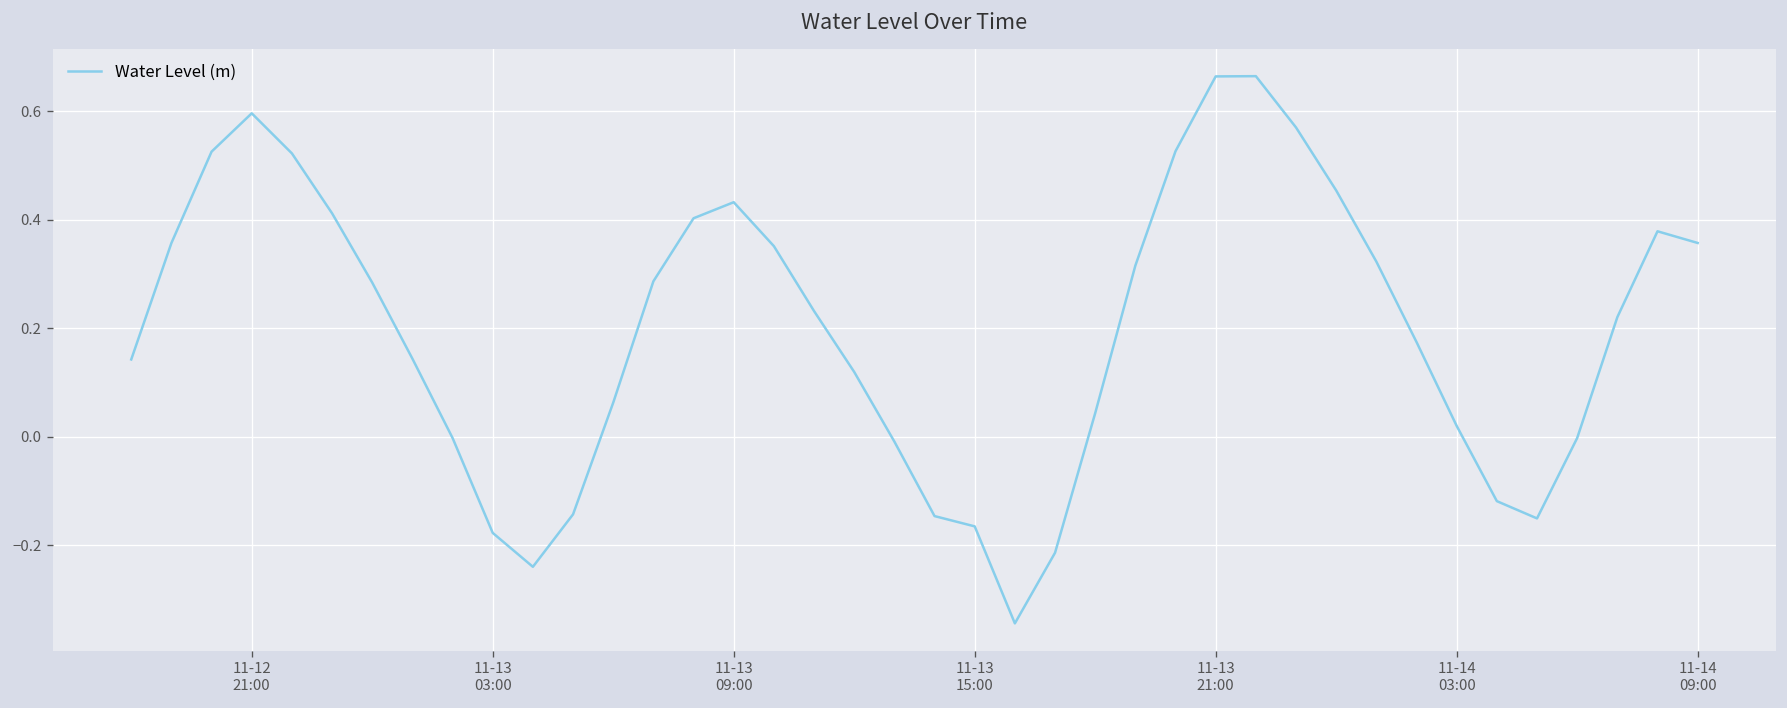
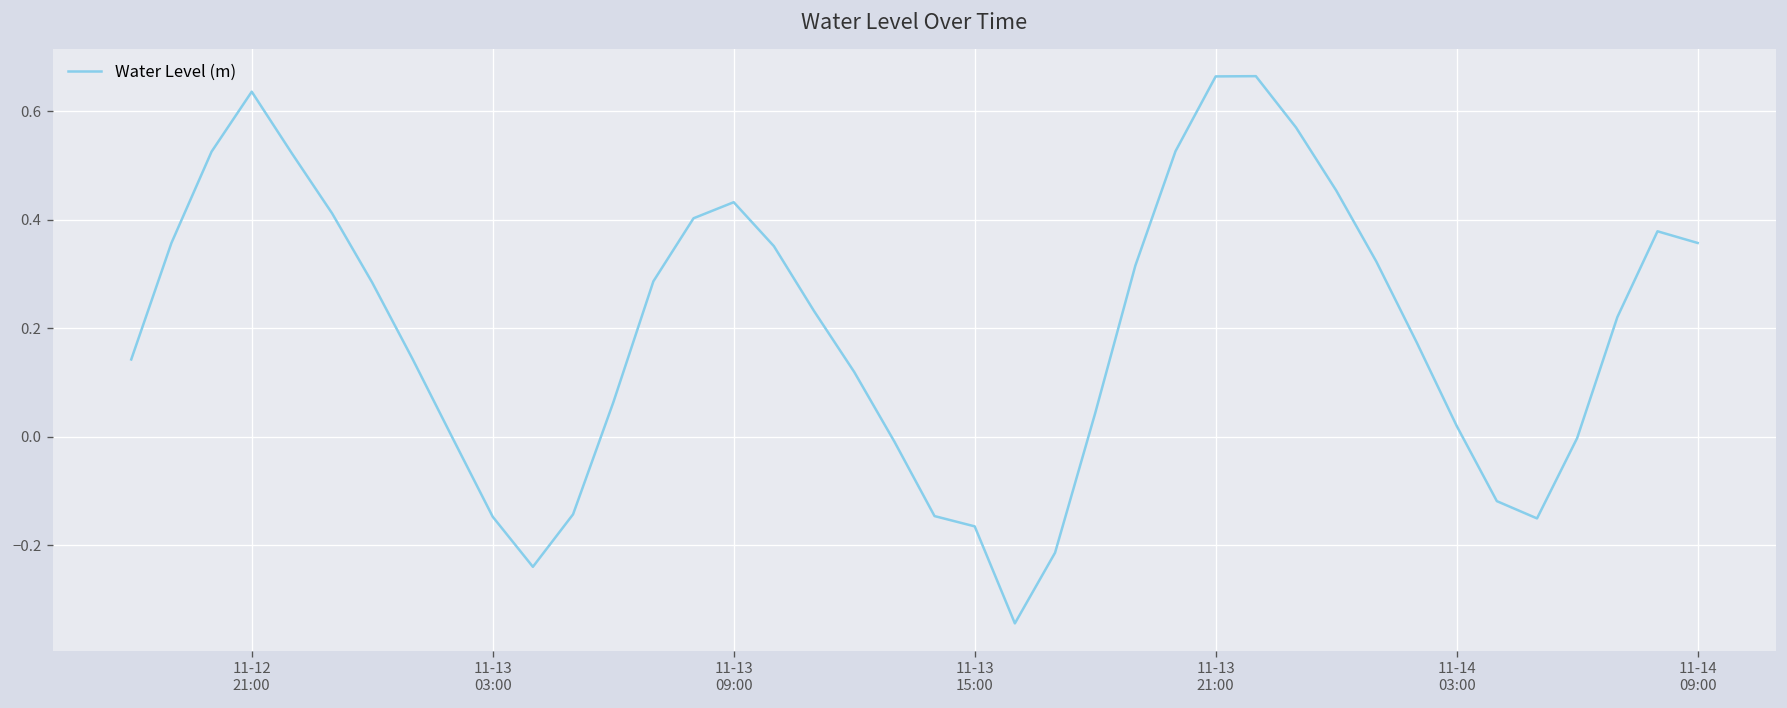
  {
-   "11-12 21:00": 0.60,
-   "11-13 03:00": -0.18,
+   "11-12 21:00": 0.64,
+   "11-13 03:00": -0.15,
    "11-13 09:00": 0.43,
    "11-13 15:00": -0.17,
    "11-13 21:00": 0.66,
    "11-14 03:00": 0.02,
    "11-14 09:00": 0.36
  }
